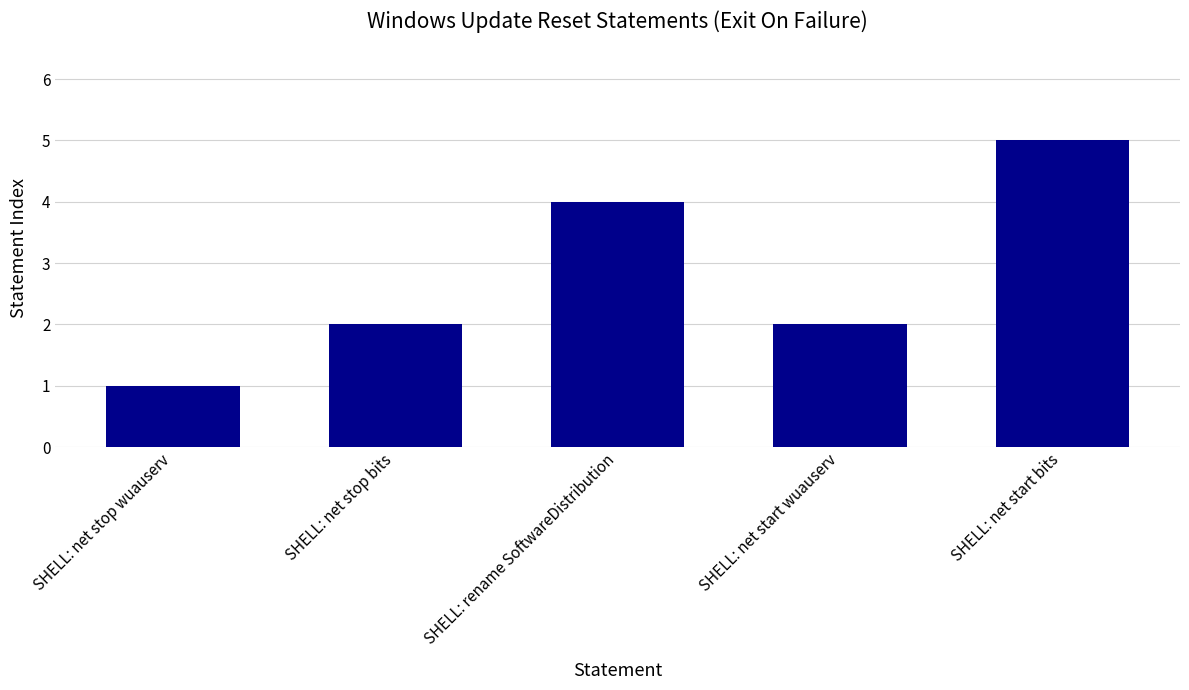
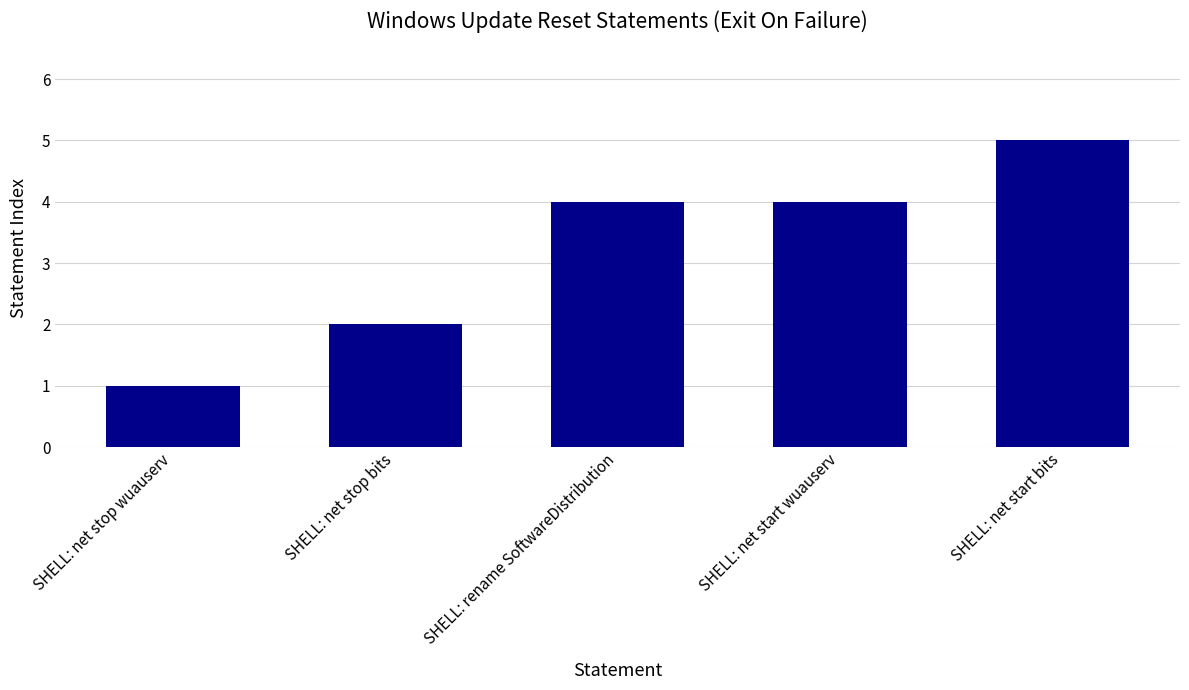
  {
    "SHELL: net stop wuauserv": 1,
    "SHELL: net stop bits": 2,
    "SHELL: rename SoftwareDistribution": 4,
-   "SHELL: net start wuauserv": 2,
+   "SHELL: net start wuauserv": 4,
    "SHELL: net start bits": 5
  }
